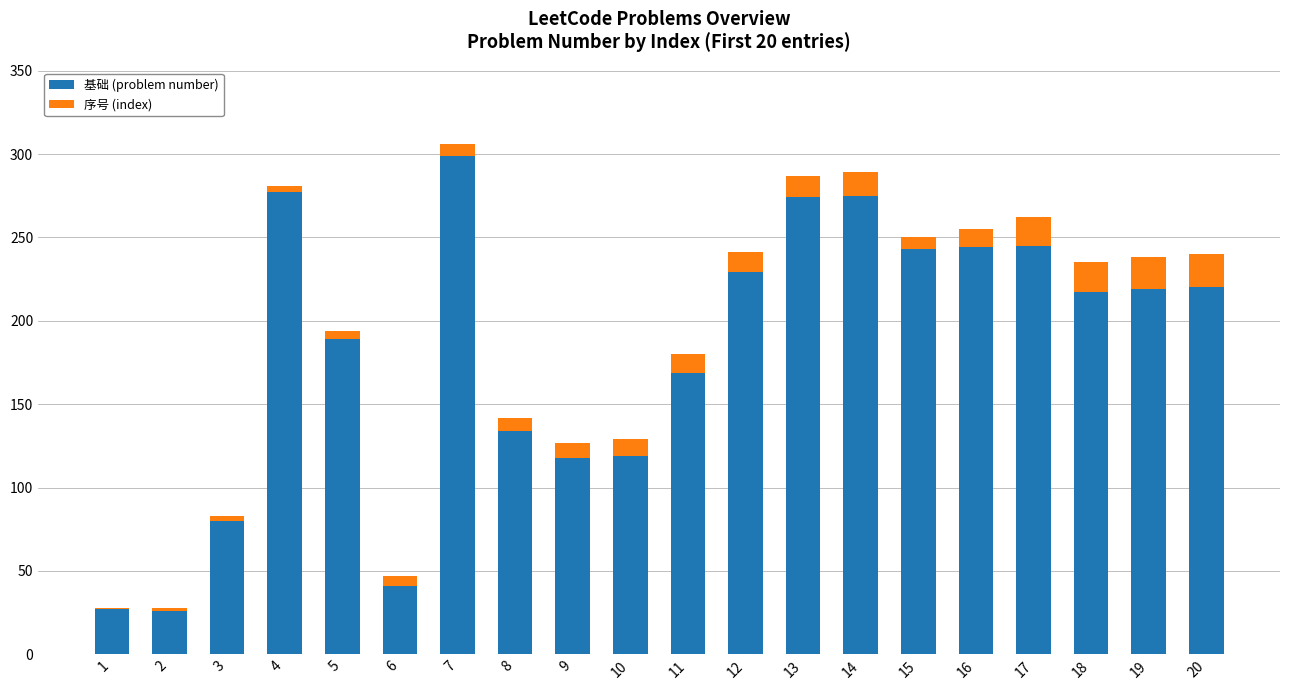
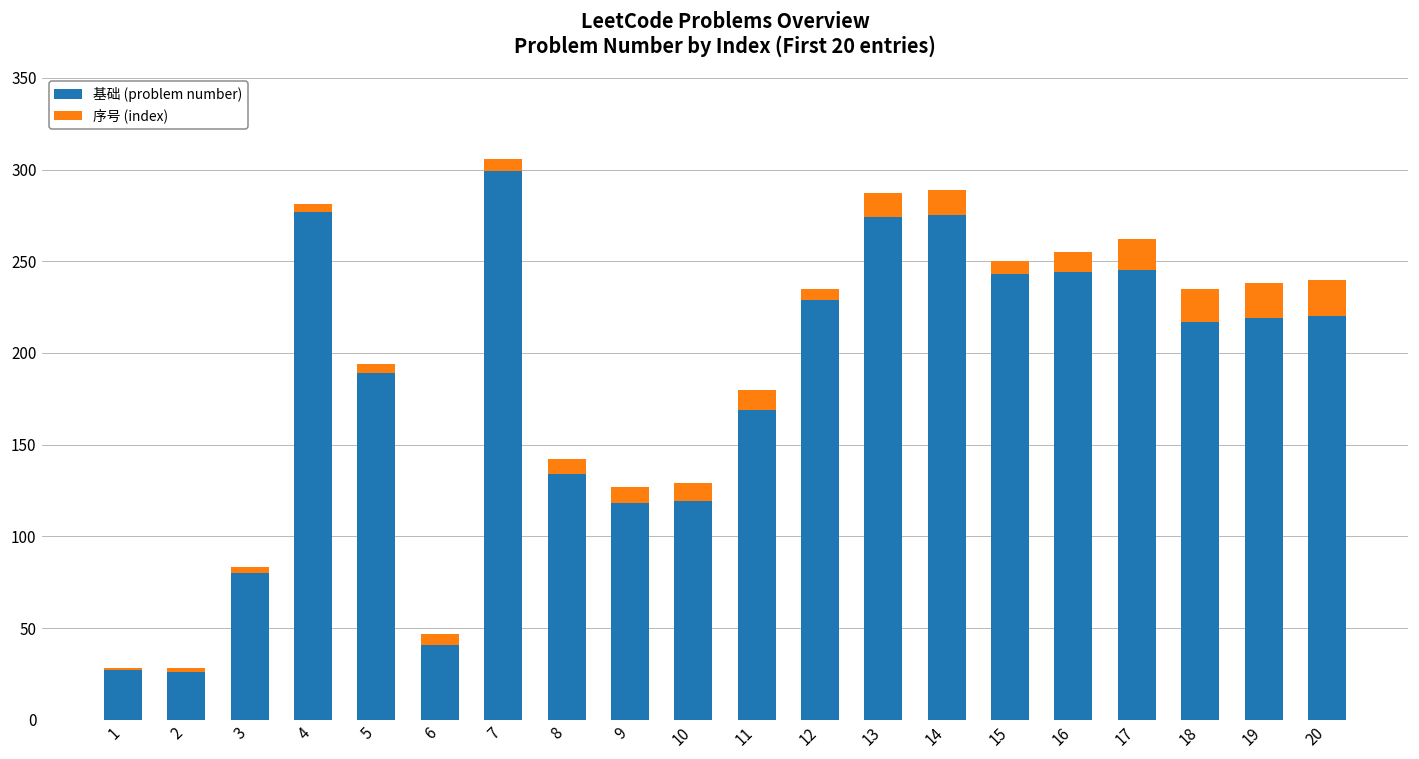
  {
    "基础 (problem number)": {
      "1": 27,
      "2": 26,
      "3": 80,
      "4": 277,
      "5": 189,
      "6": 41,
      "7": 299,
      "8": 134,
      "9": 118,
      "10": 119,
      "11": 169,
      "12": 229,
      "13": 274,
      "14": 275,
      "15": 243,
      "16": 244,
      "17": 245,
      "18": 217,
      "19": 219,
      "20": 220
    },
    "序号 (index)": {
      "2": 2,
      "3": 3,
      "4": 4,
      "5": 5,
      "6": 6,
      "7": 7,
      "8": 8,
      "9": 9,
      "10": 10,
      "11": 11,
-     "12": 12,
+     "12": 6,
      "13": 13,
      "14": 14,
      "15": 7,
      "16": 11,
      "17": 17,
      "18": 18,
      "19": 19,
      "20": 20
    }
  }
